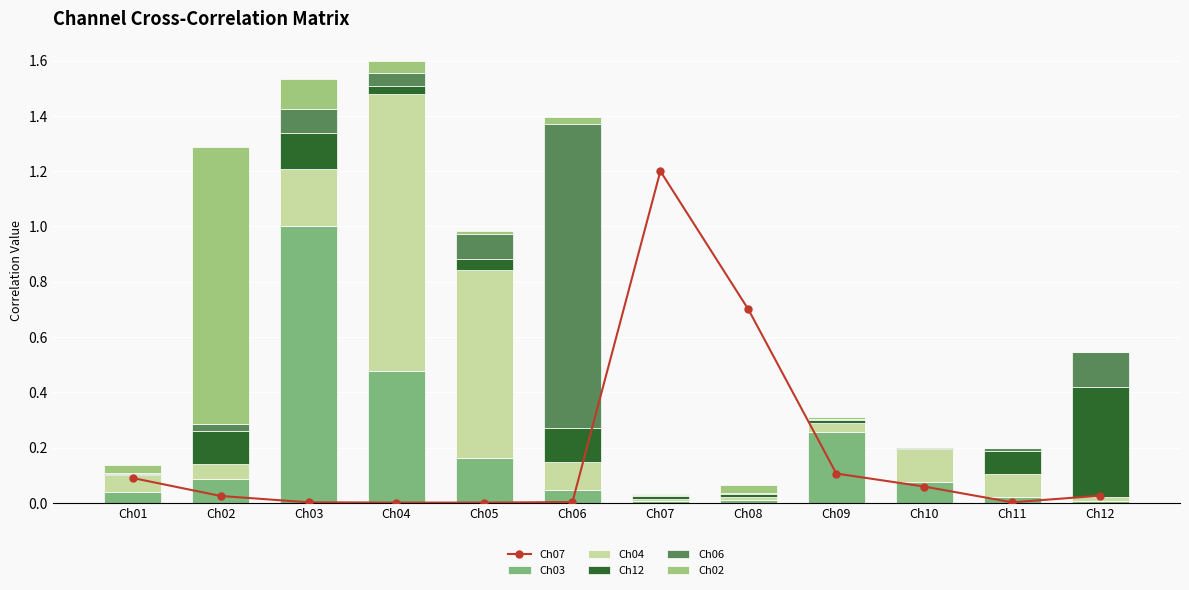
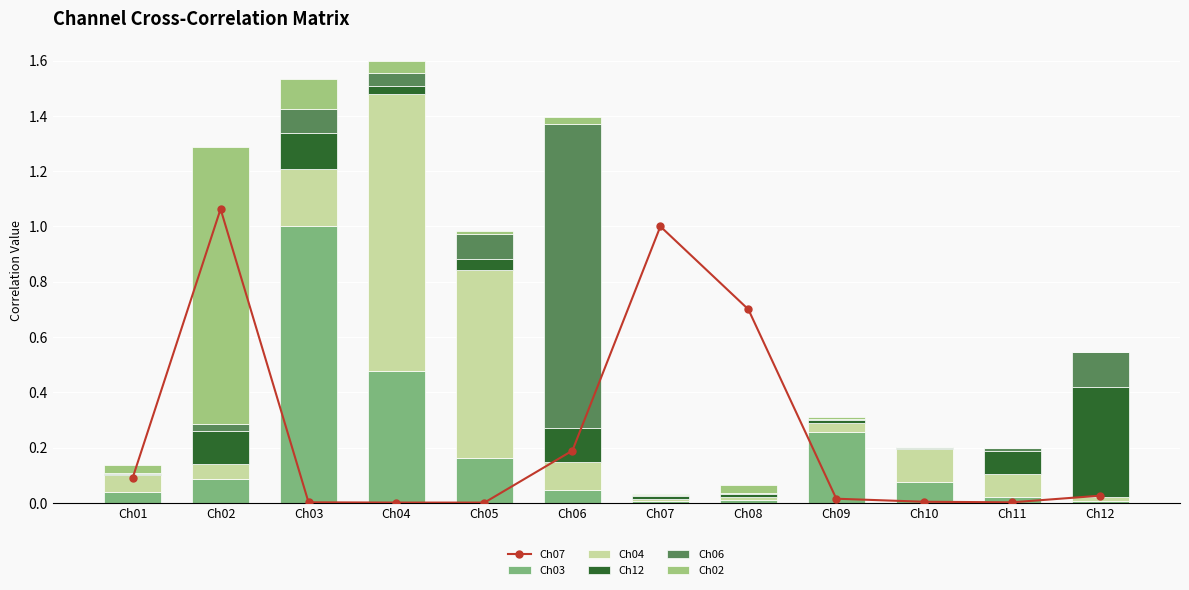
  {
    "Ch07": {
      "Ch01": 0.09,
-     "Ch02": 0.03,
+     "Ch02": 1.06,
      "Ch03": 0.00,
      "Ch04": 0.00,
      "Ch05": 0.00,
-     "Ch06": 0.00,
-     "Ch07": 1.2,
+     "Ch06": 0.19,
+     "Ch07": 1.0,
      "Ch08": 0.70,
-     "Ch09": 0.11,
-     "Ch10": 0.06,
+     "Ch09": 0.02,
+     "Ch10": 0.00,
      "Ch11": 0.00,
      "Ch12": 0.03
    },
    "Ch12": {
      "Ch02": 0.12,
      "Ch03": 0.13,
      "Ch04": 0.03,
      "Ch05": 0.04,
      "Ch06": 0.12,
      "Ch07": 0.01,
      "Ch08": 0.01,
      "Ch09": 0.01,
      "Ch11": 0.08,
      "Ch12": 0.40
    },
    "Ch06": {
      "Ch02": 0.03,
      "Ch03": 0.09,
      "Ch04": 0.05,
      "Ch05": 0.09,
      "Ch06": 1.10,
      "Ch12": 0.13
    }
  }
